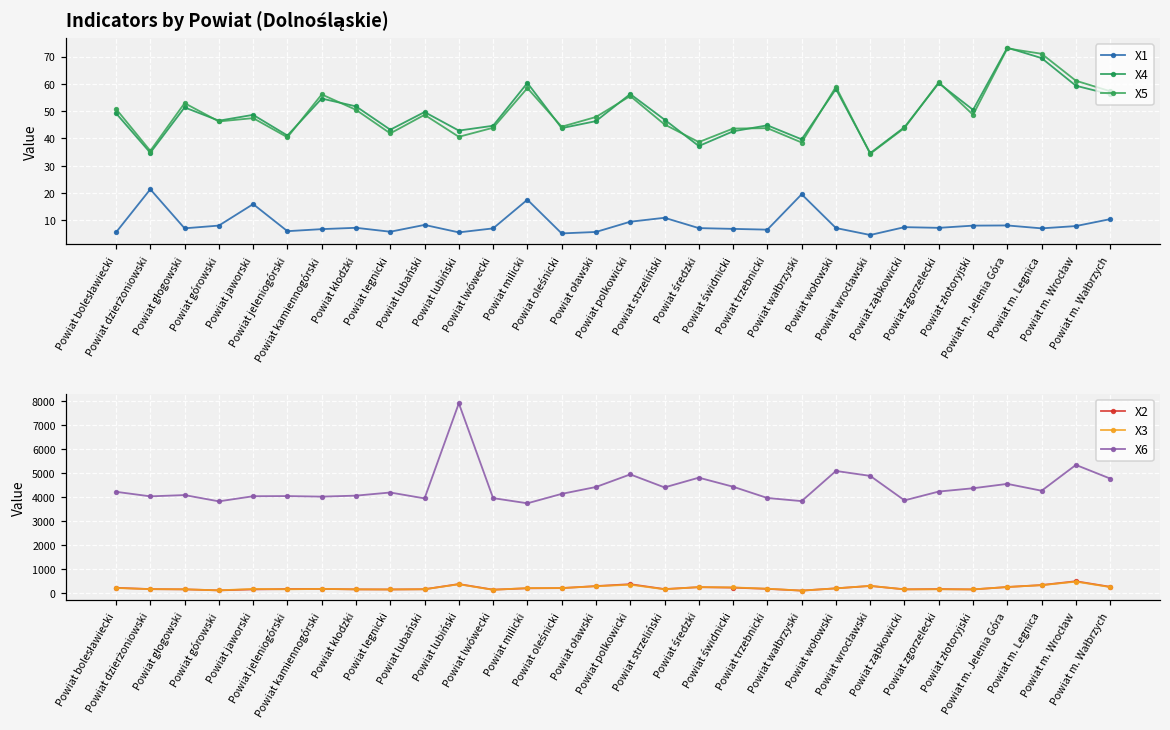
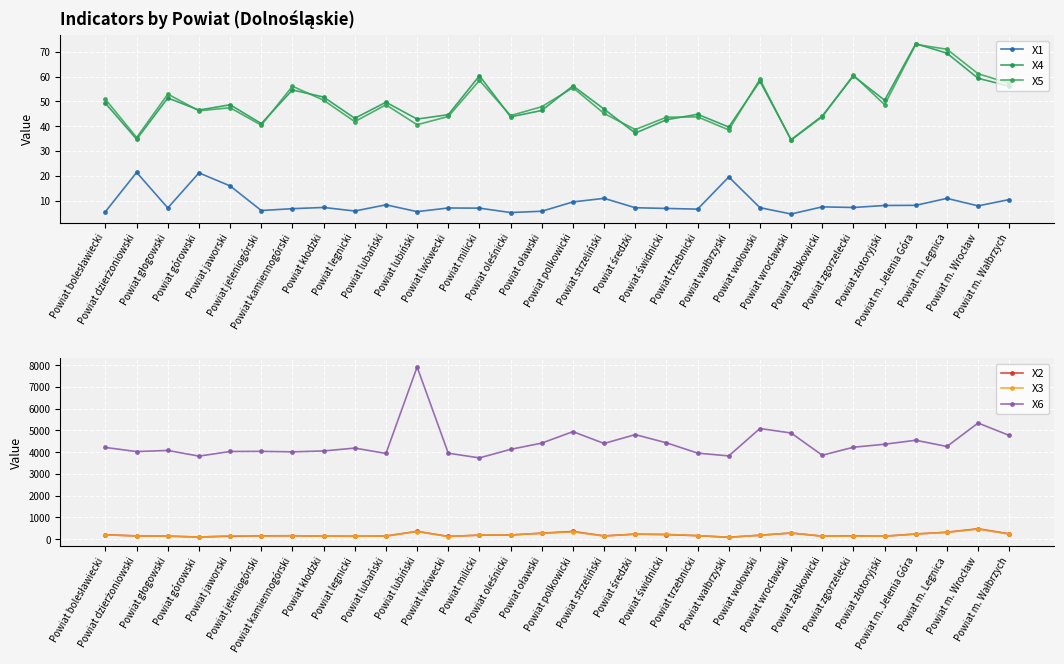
  {
    "Indicators by Powiat (Dolnośląskie)": {
      "X1": {
        "Powiat bolesławiecki": 6,
        "Powiat dzierżoniowski": 21,
        "Powiat głogowski": 7,
-       "Powiat górowski": 8,
+       "Powiat górowski": 21,
        "Powiat jaworski": 16,
        "Powiat jeleniogórski": 6,
        "Powiat kamiennogórski": 7,
        "Powiat kłodzki": 7,
        "Powiat legnicki": 6,
        "Powiat lubański": 8,
        "Powiat lubiński": 6,
        "Powiat lwówecki": 7,
-       "Powiat milicki": 18,
+       "Powiat milicki": 7,
        "Powiat oleśnicki": 5,
        "Powiat oławski": 6,
        "Powiat polkowicki": 9,
        "Powiat strzeliński": 11,
        "Powiat średzki": 7,
        "Powiat świdnicki": 7,
        "Powiat trzebnicki": 7,
        "Powiat wałbrzyski": 19,
        "Powiat wołowski": 7,
        "Powiat wrocławski": 5,
        "Powiat ząbkowicki": 7,
        "Powiat zgorzelecki": 7,
        "Powiat złotoryjski": 8,
        "Powiat m. Jelenia Góra": 8,
-       "Powiat m. Legnica": 7,
+       "Powiat m. Legnica": 11,
        "Powiat m. Wrocław": 8,
        "Powiat m. Wałbrzych": 10
      }
    }
  }
